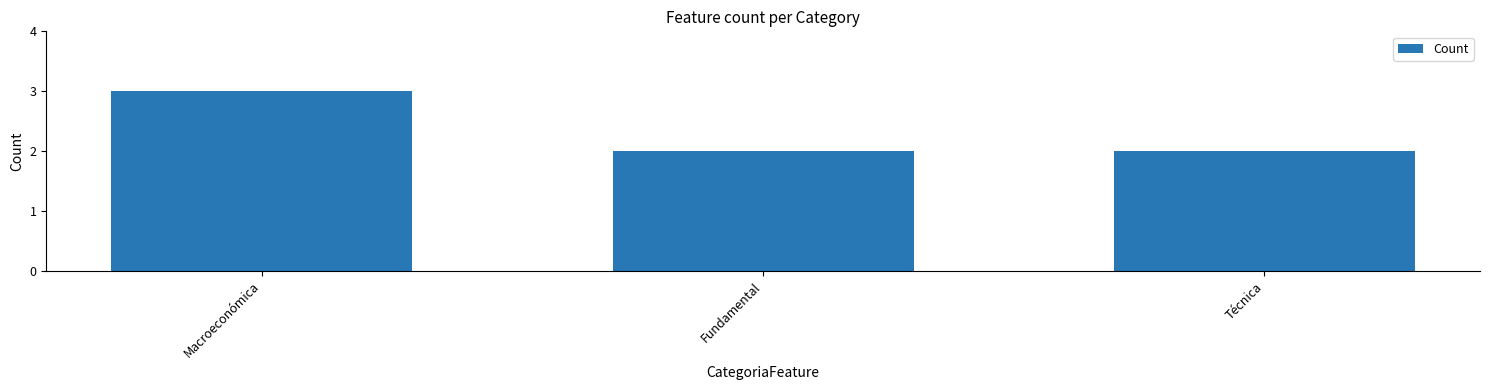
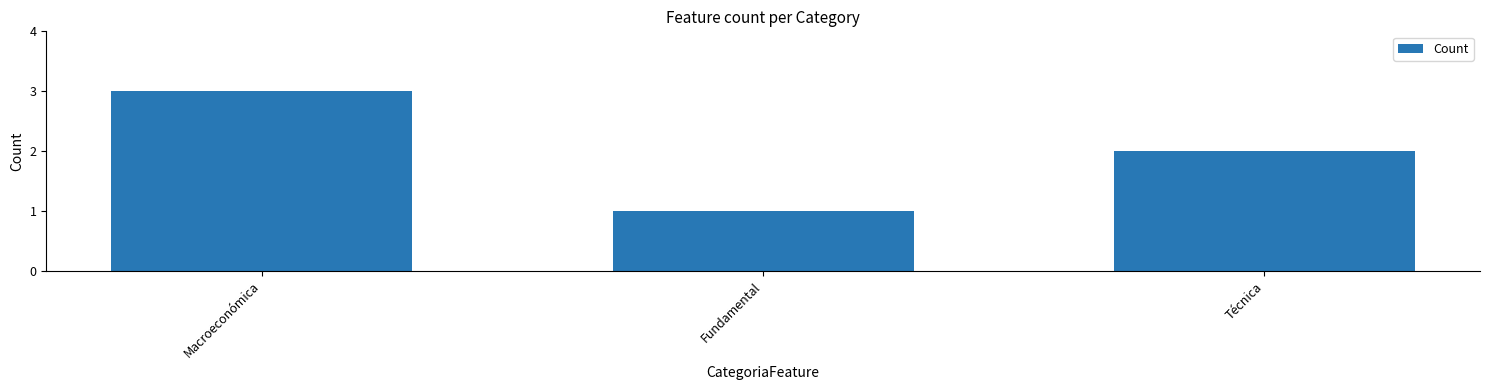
  {
    "Macroeconómica": 3,
-   "Fundamental": 2,
+   "Fundamental": 1,
    "Técnica": 2
  }
